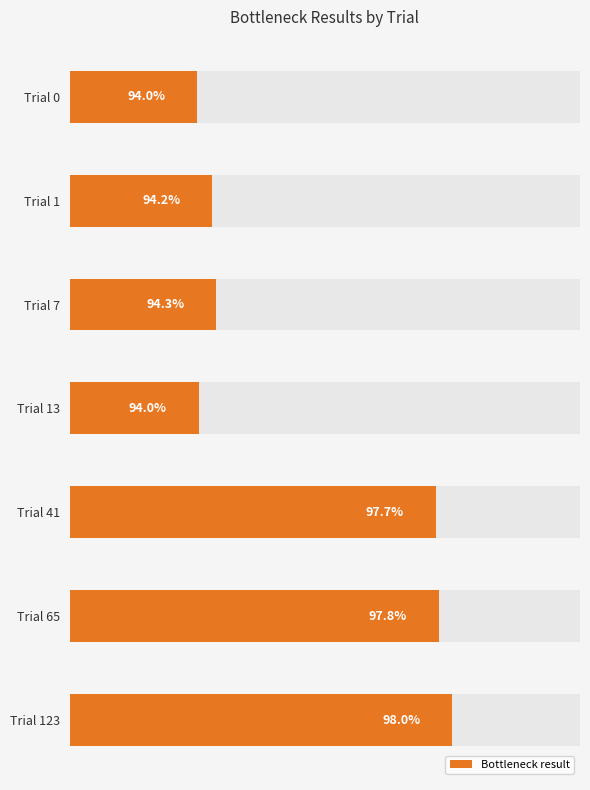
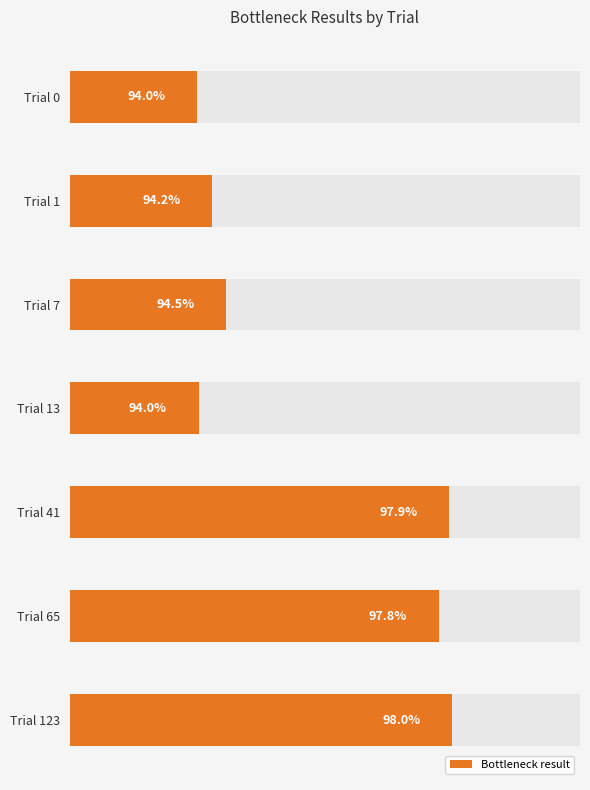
  {
    "Bottleneck result": {
-     "Trial 7": "94.3%",
-     "Trial 41": "97.7%"
+     "Trial 7": "94.5%",
+     "Trial 41": "97.9%"
    }
  }
